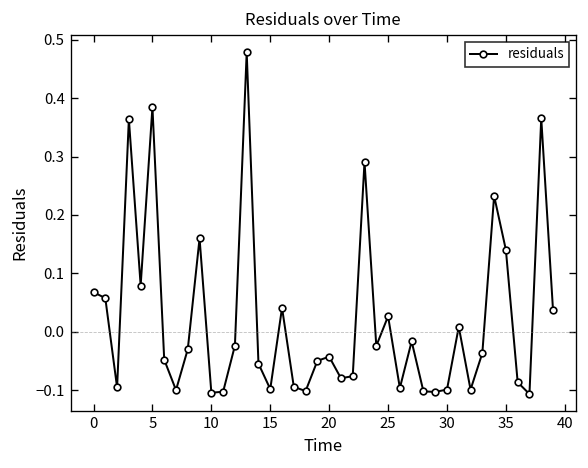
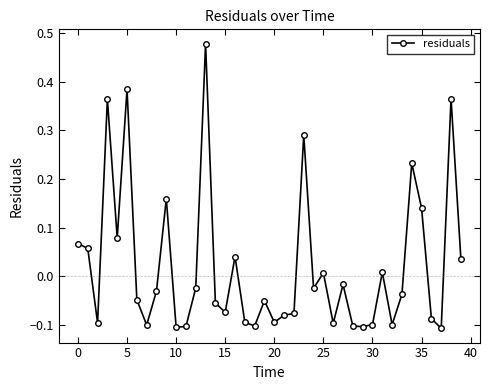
  {
    "0": 0.07,
    "5": 0.38,
    "10": -0.10,
-   "15": -0.10,
-   "20": -0.04,
-   "25": 0.03,
+   "15": -0.07,
+   "20": -0.09,
+   "25": 0.01,
    "30": -0.10,
    "35": 0.14
  }
